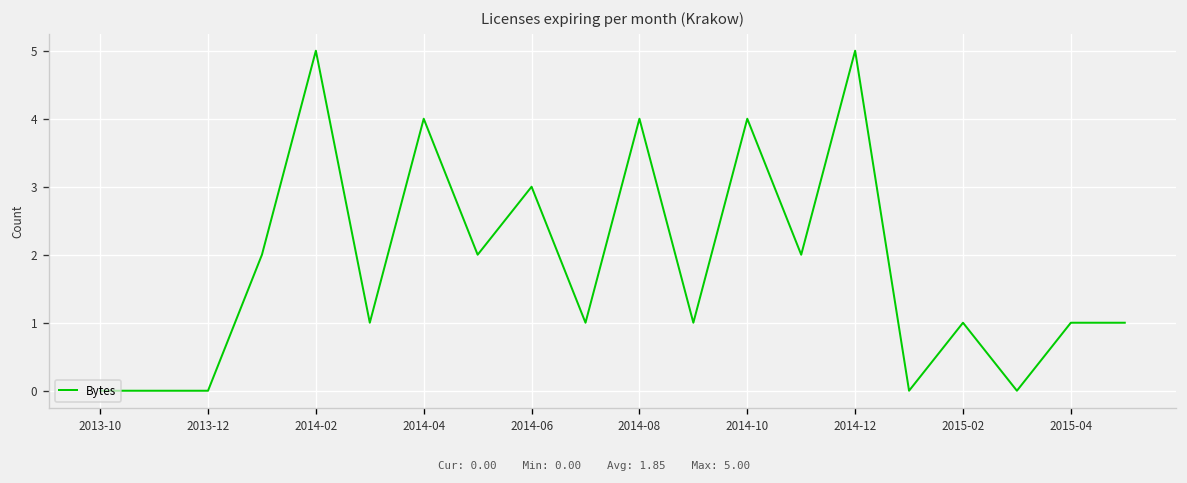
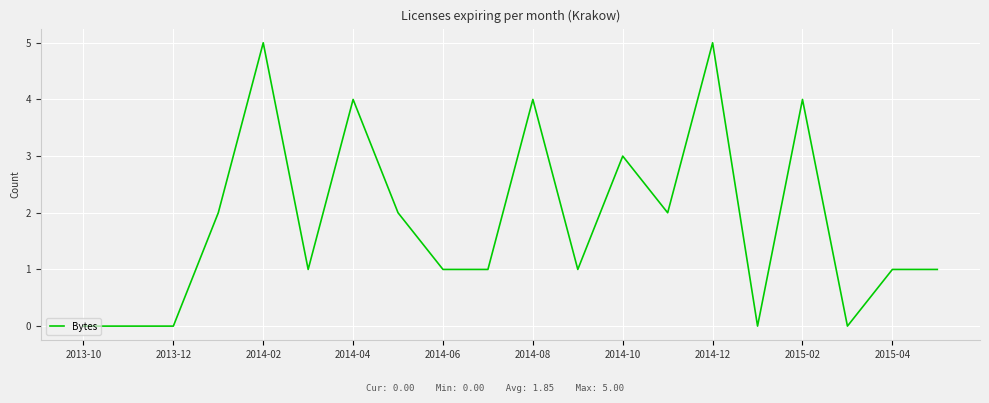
  {
    "2013-12": 0,
    "2014-02": 5,
    "2014-04": 4,
-   "2014-06": 3,
+   "2014-06": 1,
    "2014-08": 4,
-   "2014-10": 4,
+   "2014-10": 3,
    "2014-12": 5,
-   "2015-02": 1,
+   "2015-02": 4,
    "2015-04": 1
  }
